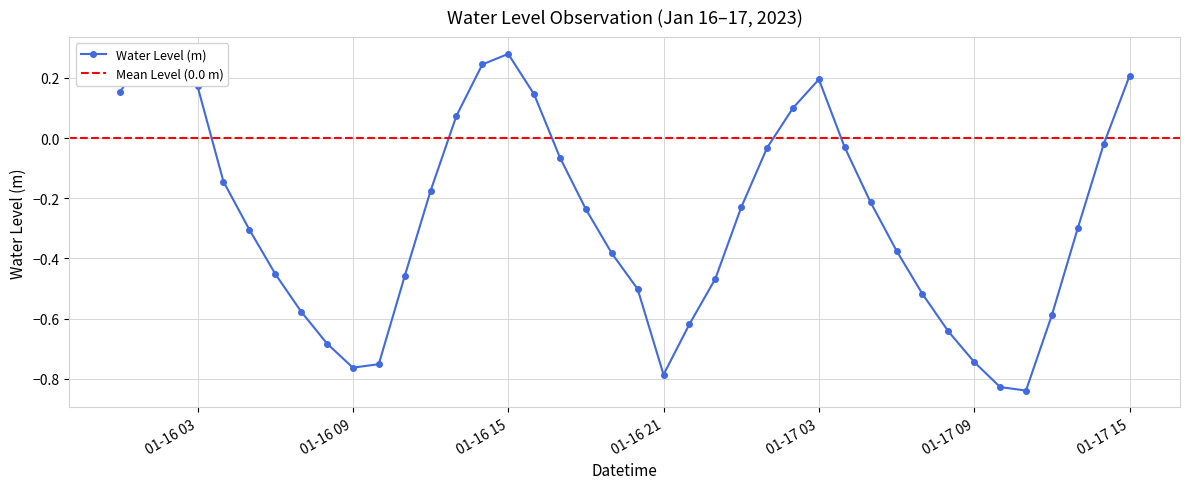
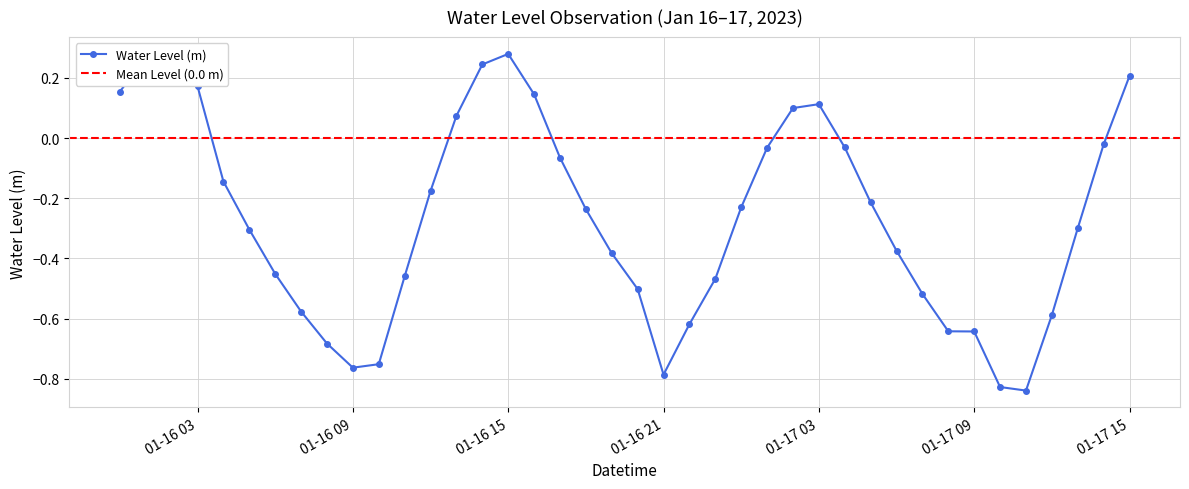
  {
    "01-16 03": 0.17,
    "01-16 09": -0.76,
    "01-16 15": 0.28,
    "01-16 21": -0.79,
-   "01-17 03": 0.19,
-   "01-17 09": -0.74,
+   "01-17 03": 0.11,
+   "01-17 09": -0.64,
    "01-17 15": 0.21
  }
